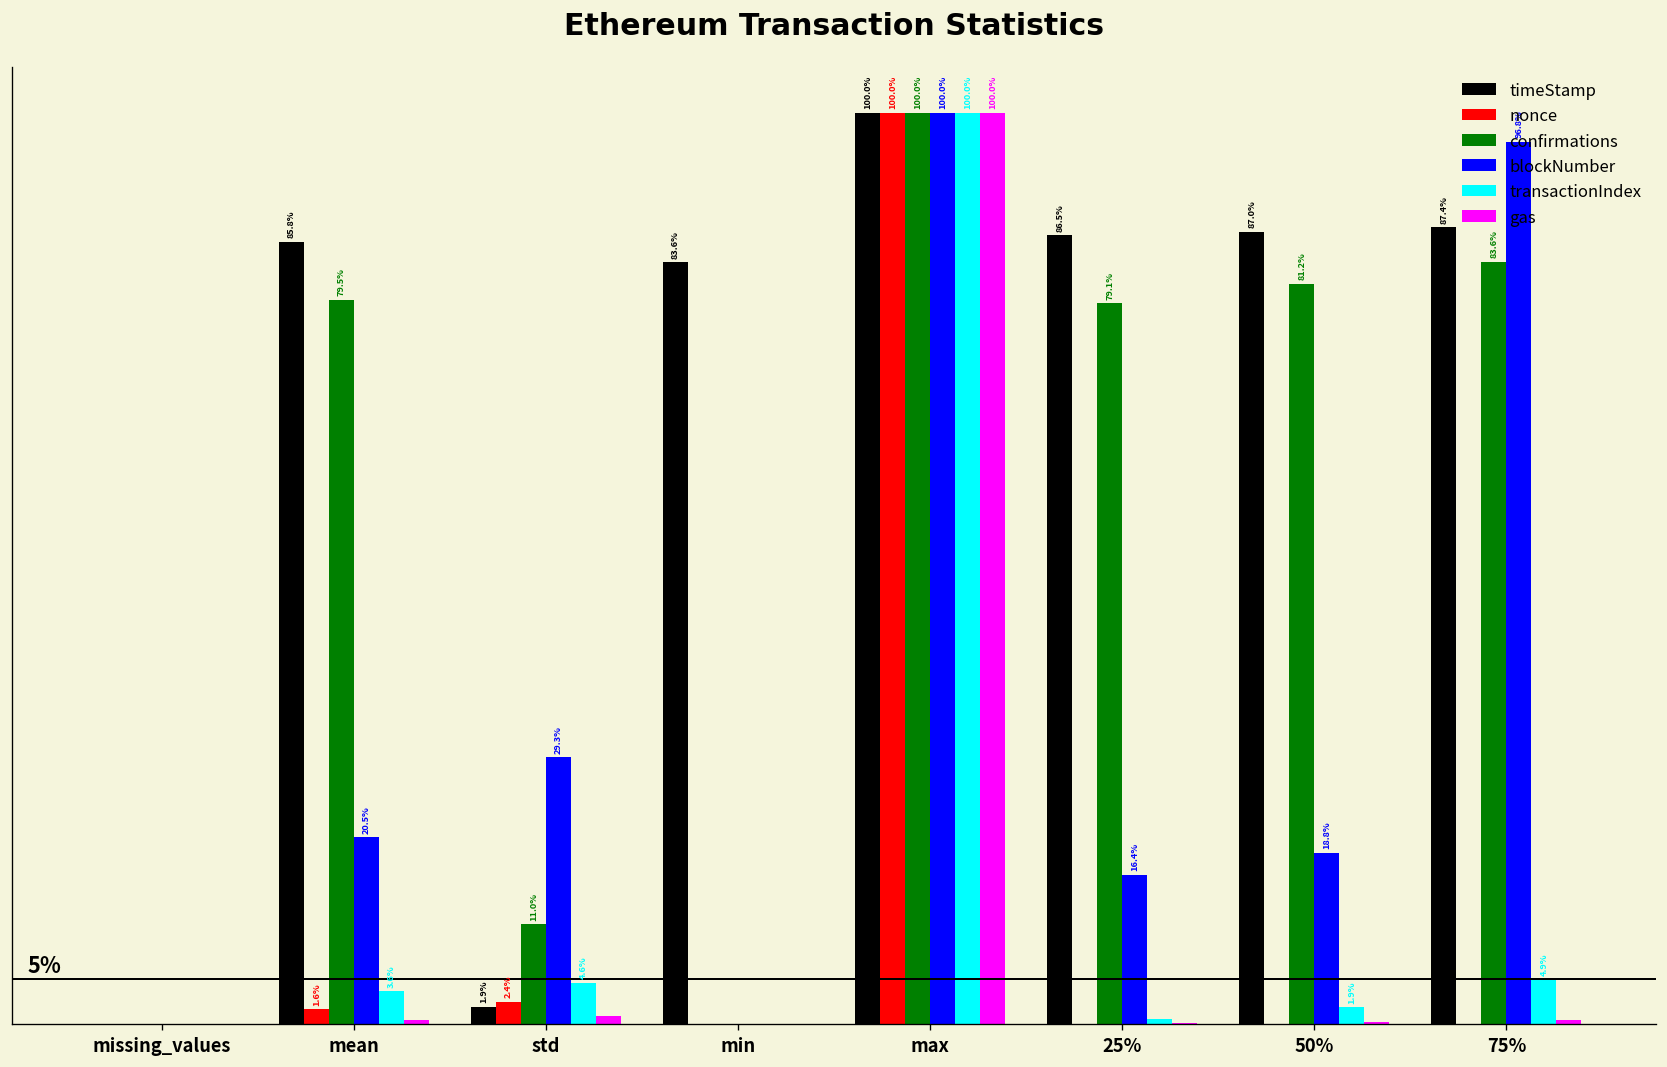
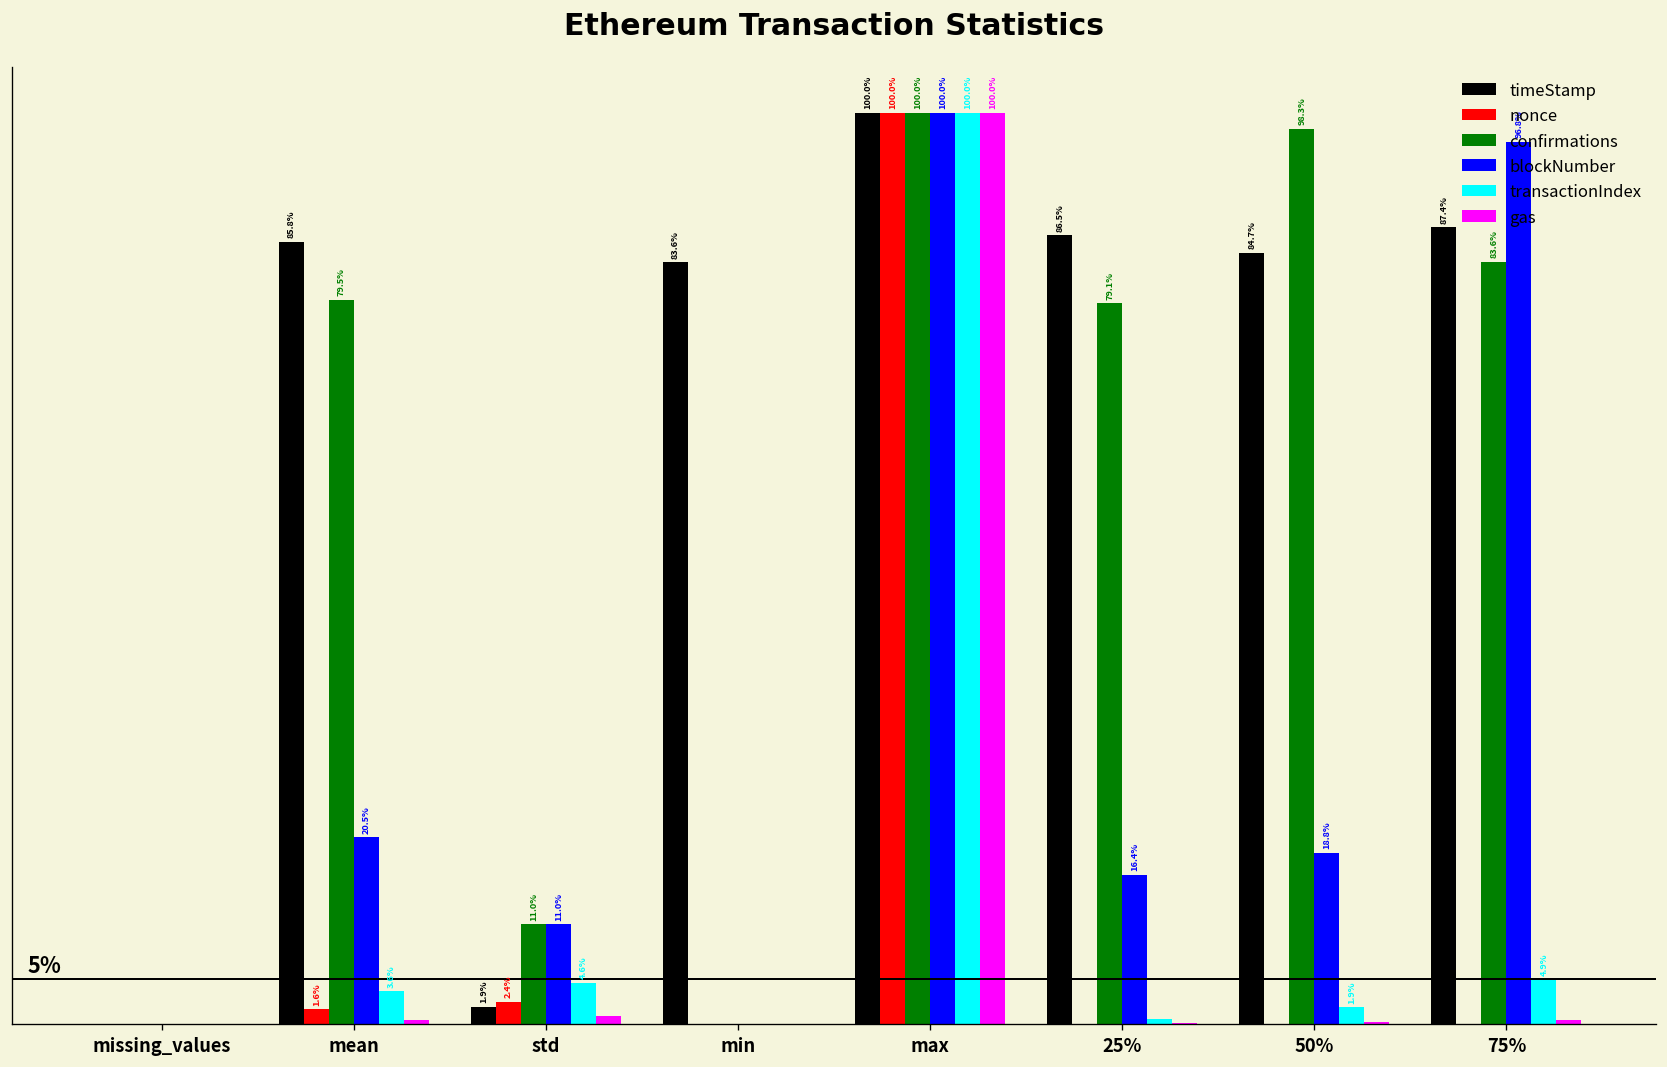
  {
    "timeStamp": {
      "mean": "85.8%",
      "std": "1.9%",
      "min": "83.6%",
      "max": "100.0%",
      "25%": "86.5%",
-     "50%": "87.0%",
+     "50%": "84.7%",
      "75%": "87.4%"
    },
    "nonce": {
      "mean": "1.6%",
      "std": "2.4%",
      "max": "100.0%"
    },
    "confirmations": {
      "mean": "79.5%",
      "std": "11.0%",
      "max": "100.0%",
      "25%": "79.1%",
-     "50%": "81.2%",
+     "50%": "98.3%",
      "75%": "83.6%"
    },
    "blockNumber": {
      "mean": "20.5%",
-     "std": "29.3%",
+     "std": "11.0%",
      "max": "100.0%",
      "25%": "16.4%",
      "50%": "18.8%",
      "75%": "96.8%"
    },
    "transactionIndex": {
      "mean": "3.6%",
      "std": "4.6%",
      "max": "100.0%",
      "50%": "1.9%",
      "75%": "4.9%"
    },
    "gas": {
      "max": "100.0%"
    }
  }
